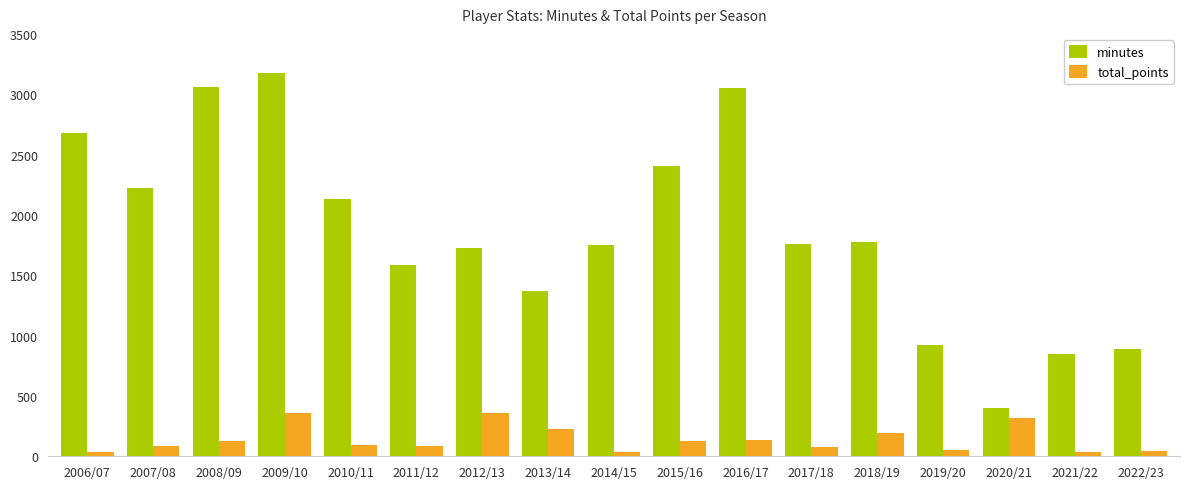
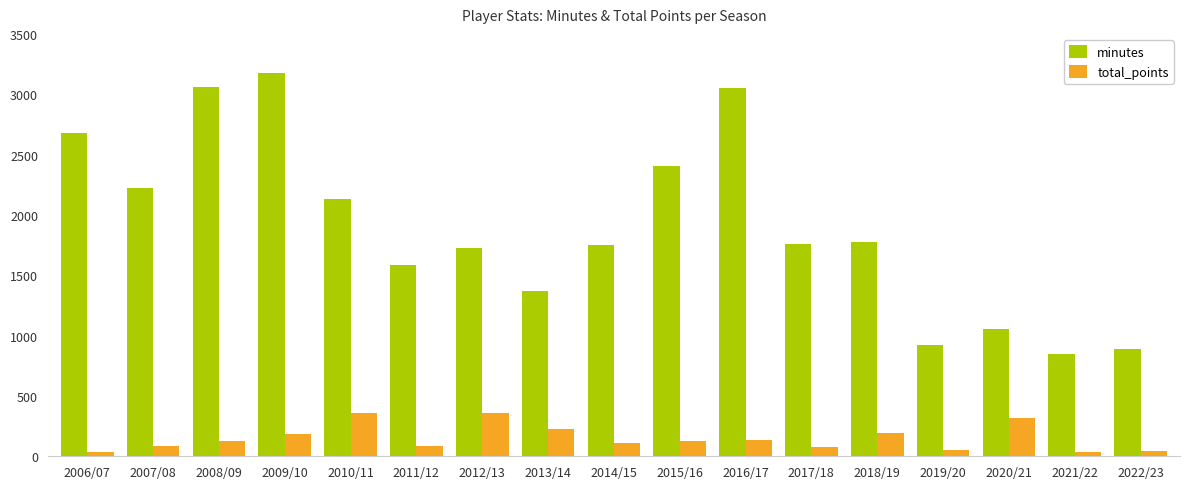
  {
    "minutes": {
      "2006/07": 2680,
      "2007/08": 2230,
      "2008/09": 3060,
      "2009/10": 3170,
      "2010/11": 2130,
      "2011/12": 1590,
      "2012/13": 1720,
      "2013/14": 1370,
      "2014/15": 1750,
      "2015/16": 2410,
      "2016/17": 3050,
      "2017/18": 1760,
      "2018/19": 1780,
      "2019/20": 920,
-     "2020/21": 400,
+     "2020/21": 1060,
      "2021/22": 840,
      "2022/23": 890
    },
    "total_points": {
      "2006/07": 30,
      "2007/08": 80,
      "2008/09": 130,
-     "2009/10": 360,
-     "2010/11": 100,
+     "2009/10": 180,
+     "2010/11": 360,
      "2011/12": 90,
      "2012/13": 360,
      "2013/14": 220,
-     "2014/15": 40,
+     "2014/15": 110,
      "2015/16": 120,
      "2016/17": 140,
      "2017/18": 80,
      "2018/19": 190,
      "2019/20": 50,
      "2020/21": 320,
      "2021/22": 40,
      "2022/23": 40
    }
  }
